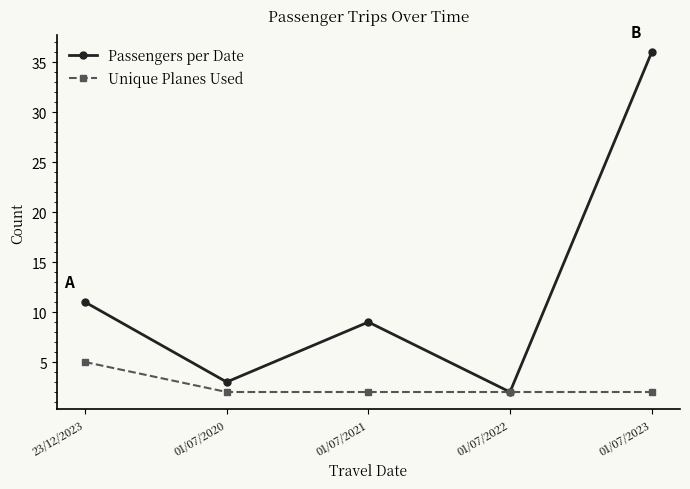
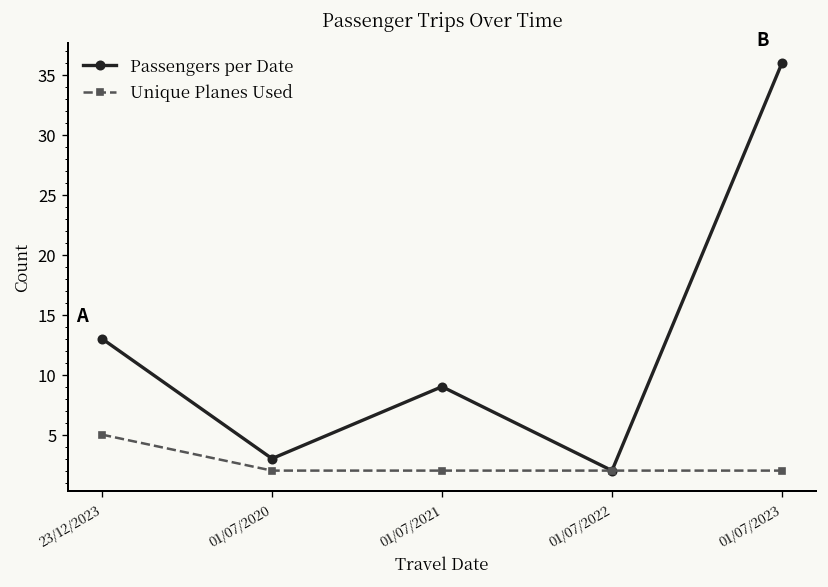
  {
    "Passengers per Date": {
-     "23/12/2023": 11,
+     "23/12/2023": 13,
      "01/07/2020": 3,
      "01/07/2021": 9,
      "01/07/2023": 36
    },
    "Unique Planes Used": {
      "23/12/2023": 5,
      "01/07/2020": 2,
      "01/07/2021": 2,
      "01/07/2023": 2
    }
  }
